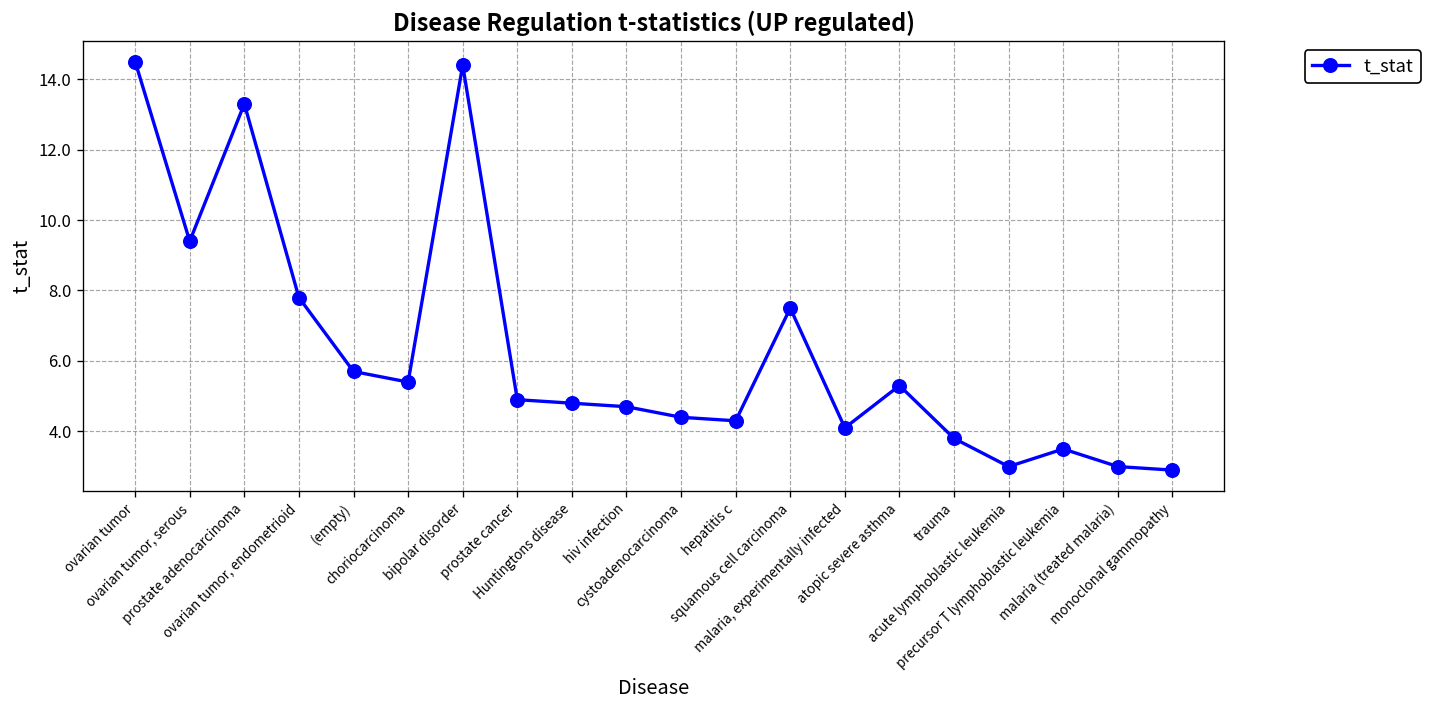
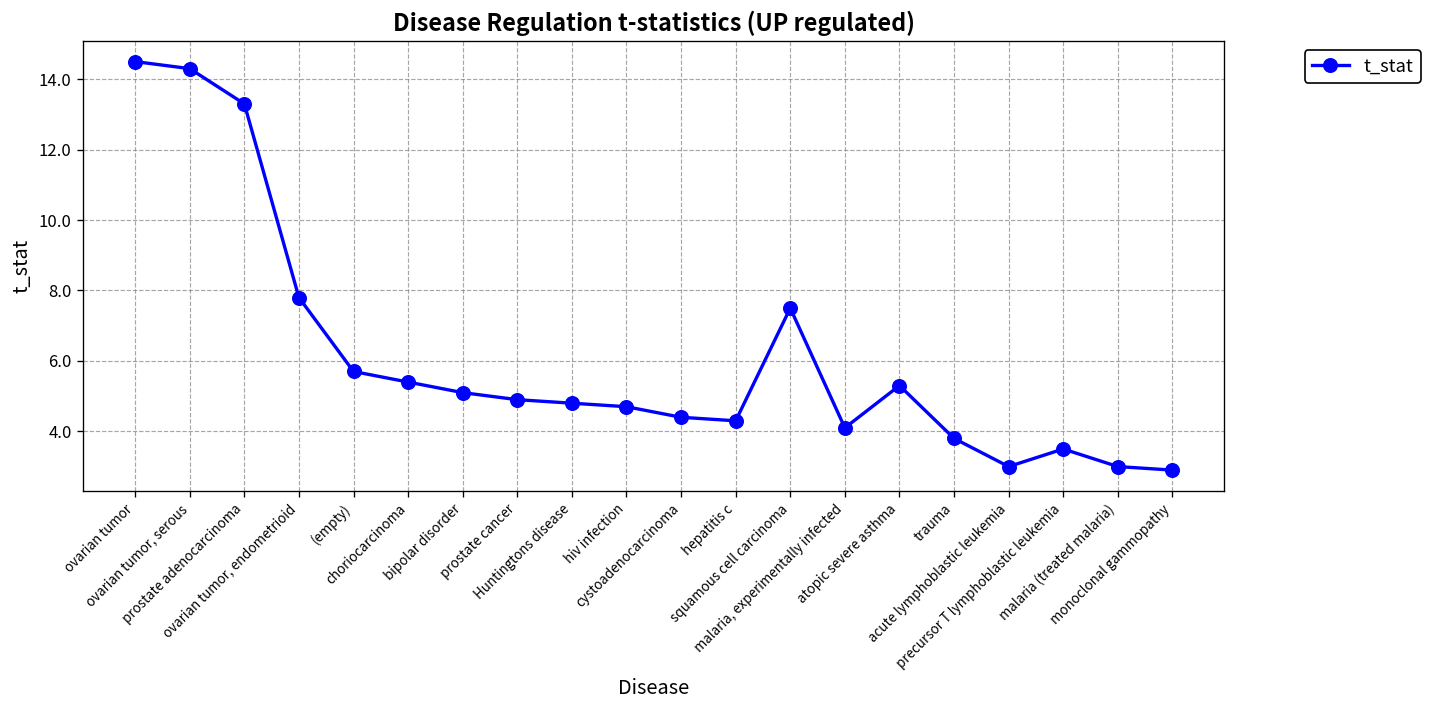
  {
    "ovarian tumor": 14.5,
-   "ovarian tumor, serous": 9.4,
+   "ovarian tumor, serous": 14.3,
    "prostate adenocarcinoma": 13.3,
    "ovarian tumor, endometrioid": 7.8,
    "(empty)": 5.7,
    "choriocarcinoma": 5.4,
-   "bipolar disorder": 14.4,
+   "bipolar disorder": 5.1,
    "prostate cancer": 4.9,
    "Huntingtons disease": 4.8,
    "hiv infection": 4.7,
    "cystoadenocarcinoma": 4.4,
    "hepatitis c": 4.3,
    "squamous cell carcinoma": 7.5,
    "malaria, experimentally infected": 4.1,
    "atopic severe asthma": 5.3,
    "trauma": 3.8,
    "acute lymphoblastic leukemia": 3.0,
    "precursor T lymphoblastic leukemia": 3.5,
    "malaria (treated malaria)": 3.0,
    "monoclonal gammopathy": 2.9
  }
